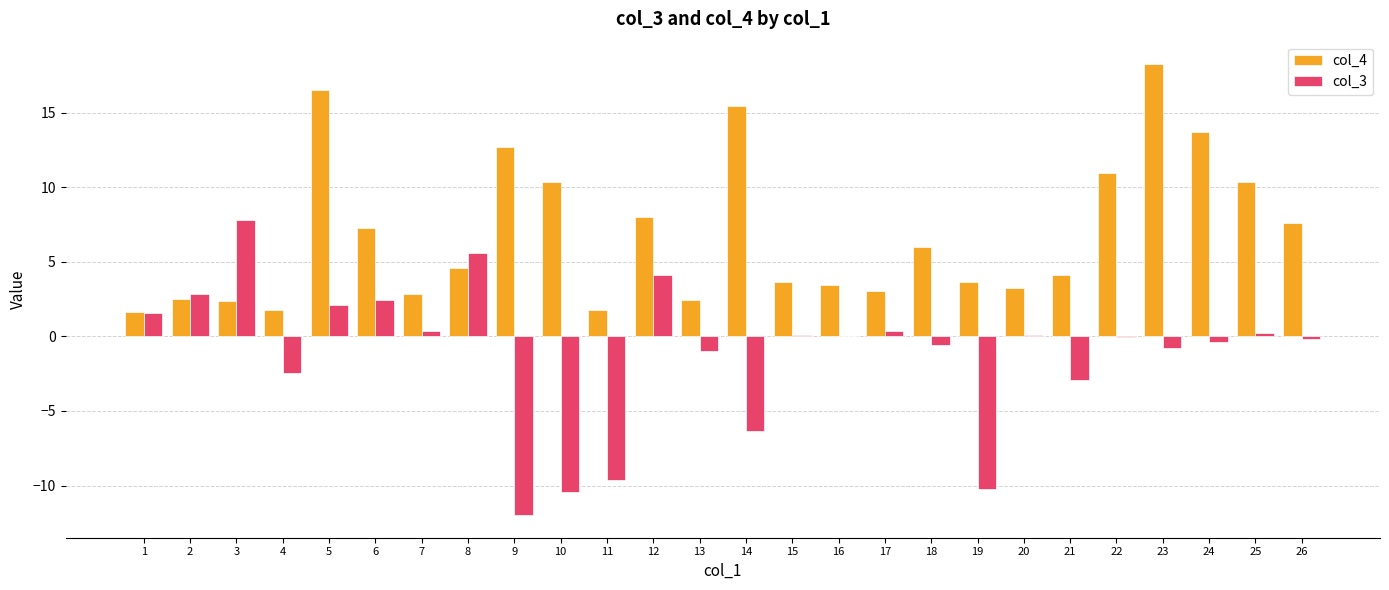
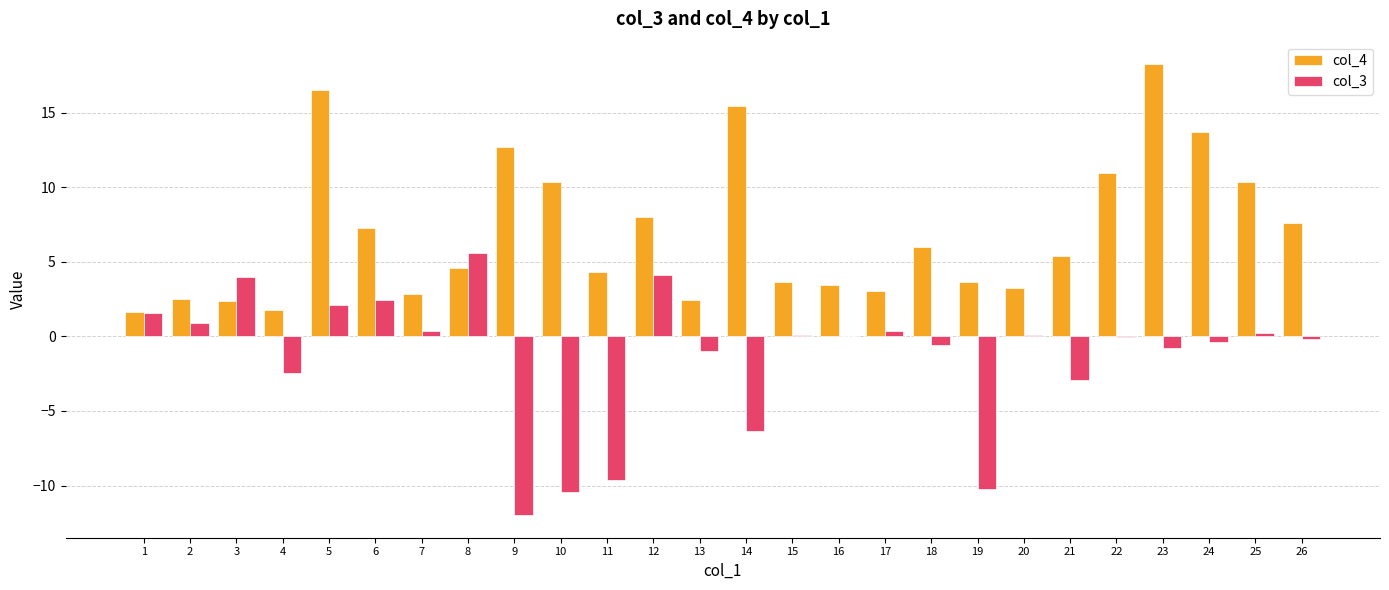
  {
    "col_4": {
      "1": 1.6,
      "2": 2.5,
      "3": 2.4,
      "4": 1.8,
      "5": 16.5,
      "6": 7.2,
      "7": 2.8,
      "8": 4.6,
      "9": 12.7,
      "10": 10.4,
-     "11": 1.7,
+     "11": 4.3,
      "12": 8.0,
      "13": 2.4,
      "14": 15.4,
      "15": 3.6,
      "16": 3.4,
      "17": 3.0,
      "18": 6.0,
      "19": 3.6,
      "20": 3.2,
-     "21": 4.1,
+     "21": 5.4,
      "22": 10.9,
      "23": 18.2,
      "24": 13.7,
      "25": 10.4,
      "26": 7.6
    },
    "col_3": {
      "1": 1.6,
-     "2": 2.9,
-     "3": 7.8,
+     "2": 0.9,
+     "3": 4.0,
      "4": -2.5,
      "5": 2.1,
      "6": 2.4,
      "7": 0.4,
      "8": 5.6,
      "9": -12.0,
      "10": -10.4,
      "11": -9.6,
      "12": 4.1,
      "13": -1.0,
      "14": -6.4,
      "16": 0.0,
      "17": 0.4,
      "18": -0.6,
      "19": -10.3,
      "21": -2.9,
      "23": -0.8,
      "24": -0.4,
      "25": 0.3
    }
  }
